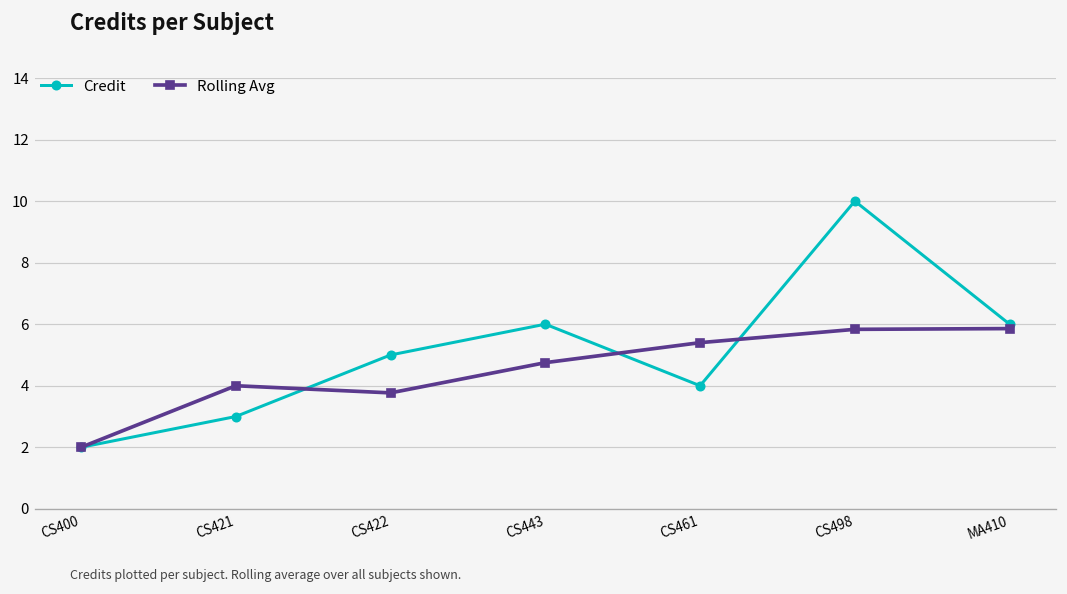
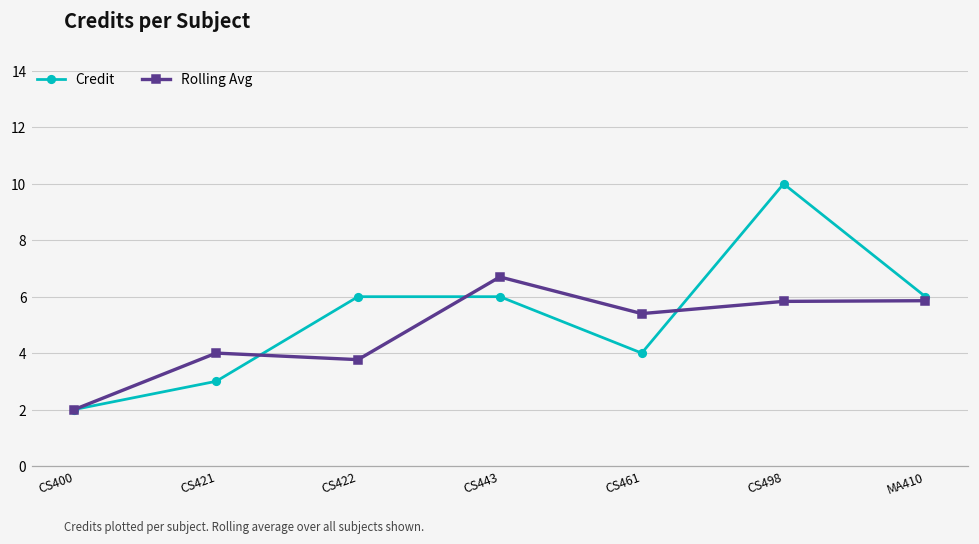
  {
    "Credit": {
      "CS421": 3,
-     "CS422": 5,
+     "CS422": 6,
      "CS443": 6,
      "CS461": 4,
      "CS498": 10,
      "MA410": 6
    },
    "Rolling Avg": {
      "CS421": 4.0,
      "CS422": 3.8,
-     "CS443": 4.8,
+     "CS443": 6.7,
      "CS461": 5.4,
      "CS498": 5.8,
      "MA410": 5.9
    }
  }
